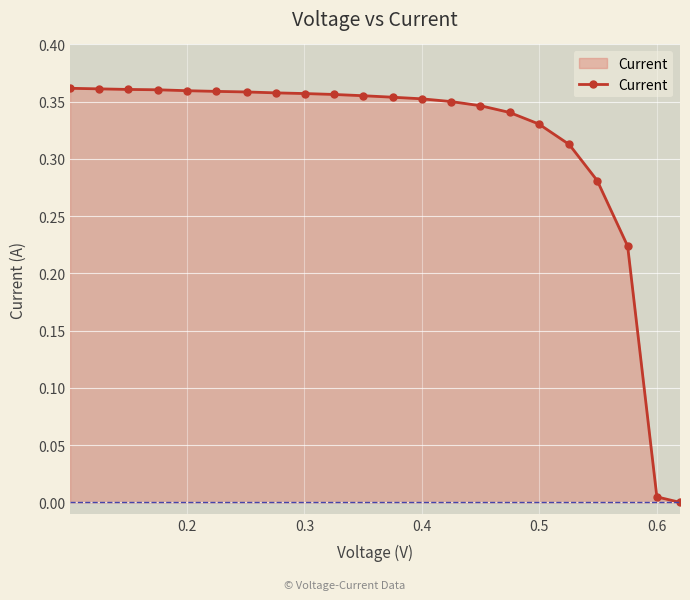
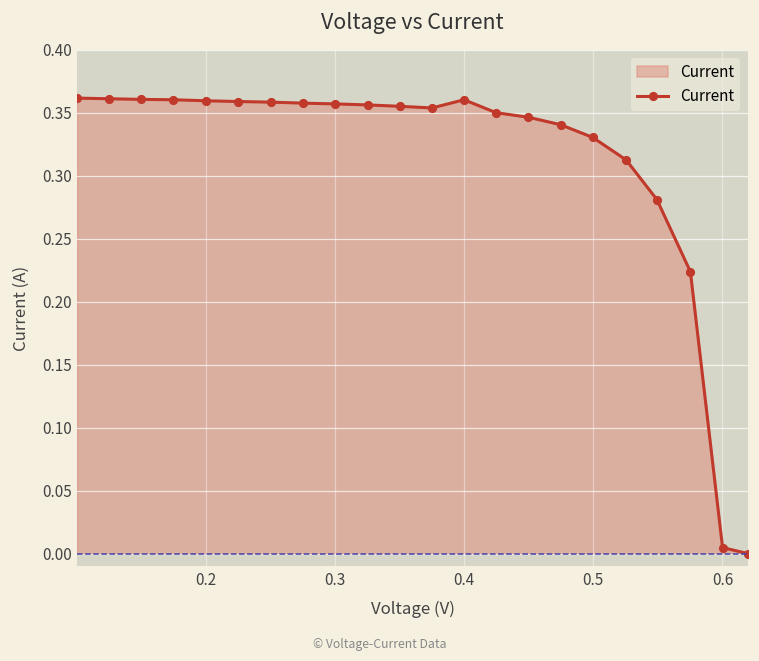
  {
    "0.2": 0.360,
-   "0.4": 0.353,
+   "0.4": 0.360,
    "0.6": 0.005
  }
